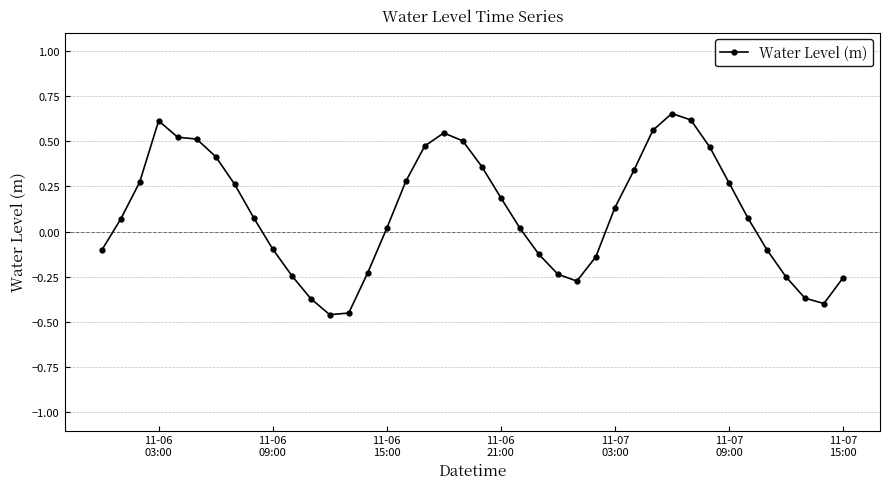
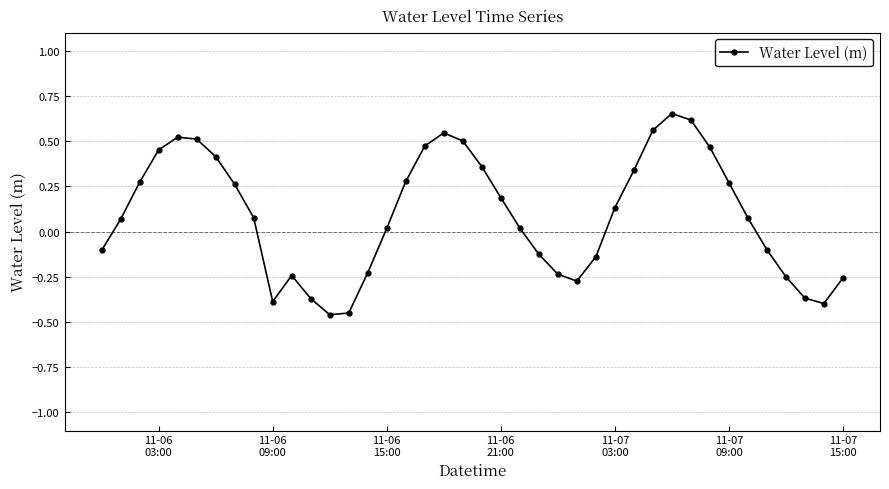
  {
-   "11-06 03:00": 0.61,
-   "11-06 09:00": -0.10,
+   "11-06 03:00": 0.45,
+   "11-06 09:00": -0.39,
    "11-06 15:00": 0.02,
    "11-06 21:00": 0.19,
    "11-07 03:00": 0.13,
    "11-07 09:00": 0.27,
    "11-07 15:00": -0.26
  }
